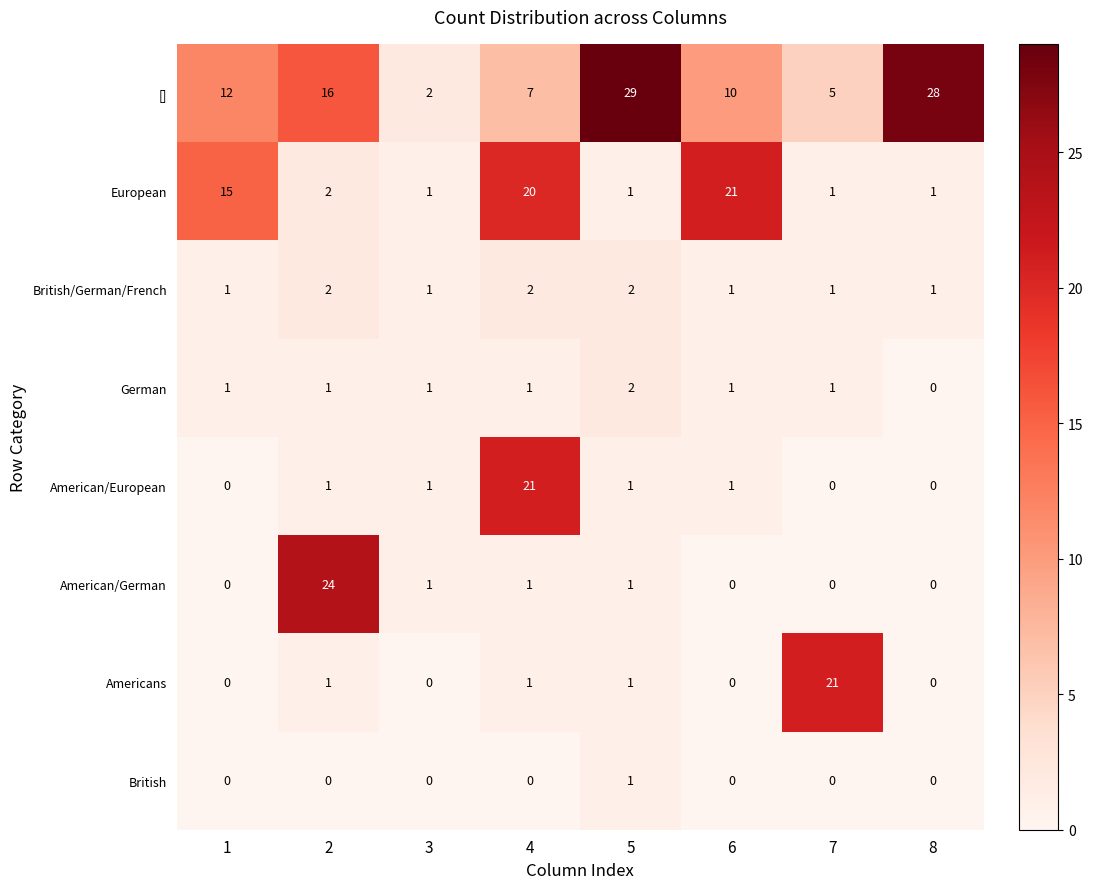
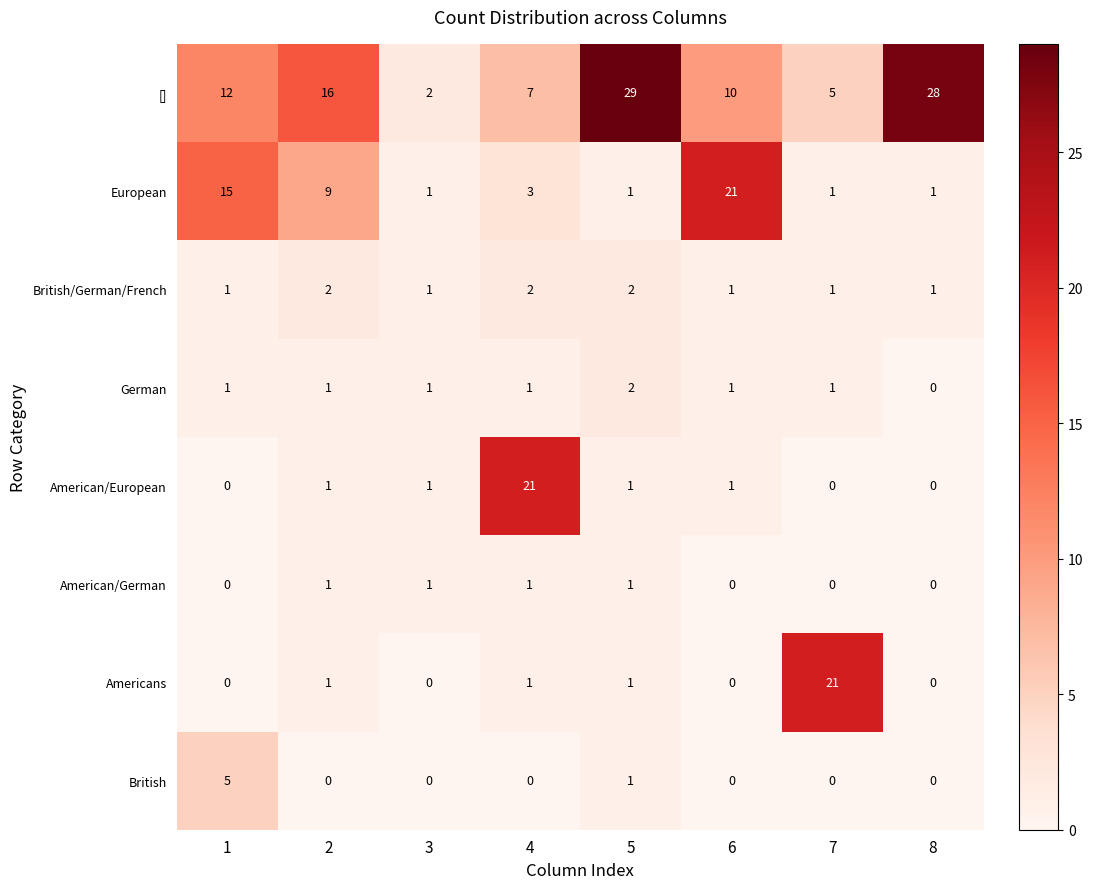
  {
    "[]": {
      "1": 12,
      "2": 16,
      "3": 2,
      "4": 7,
      "5": 29,
      "6": 10,
      "7": 5,
      "8": 28
    },
    "European": {
      "1": 15,
-     "2": 2,
+     "2": 9,
      "3": 1,
-     "4": 20,
+     "4": 3,
      "5": 1,
      "6": 21,
      "7": 1,
      "8": 1
    },
    "British/German/French": {
      "1": 1,
      "2": 2,
      "3": 1,
      "4": 2,
      "5": 2,
      "6": 1,
      "7": 1,
      "8": 1
    },
    "German": {
      "1": 1,
      "2": 1,
      "3": 1,
      "4": 1,
      "5": 2,
      "6": 1,
      "7": 1,
      "8": 0
    },
    "American/European": {
      "1": 0,
      "2": 1,
      "3": 1,
      "4": 21,
      "5": 1,
      "6": 1,
      "7": 0,
      "8": 0
    },
    "American/German": {
      "1": 0,
-     "2": 24,
+     "2": 1,
      "3": 1,
      "4": 1,
      "5": 1,
      "6": 0,
      "7": 0,
      "8": 0
    },
    "Americans": {
      "1": 0,
      "2": 1,
      "3": 0,
      "4": 1,
      "5": 1,
      "6": 0,
      "7": 21,
      "8": 0
    },
    "British": {
-     "1": 0,
+     "1": 5,
      "2": 0,
      "3": 0,
      "4": 0,
      "5": 1,
      "6": 0,
      "7": 0,
      "8": 0
    }
  }
